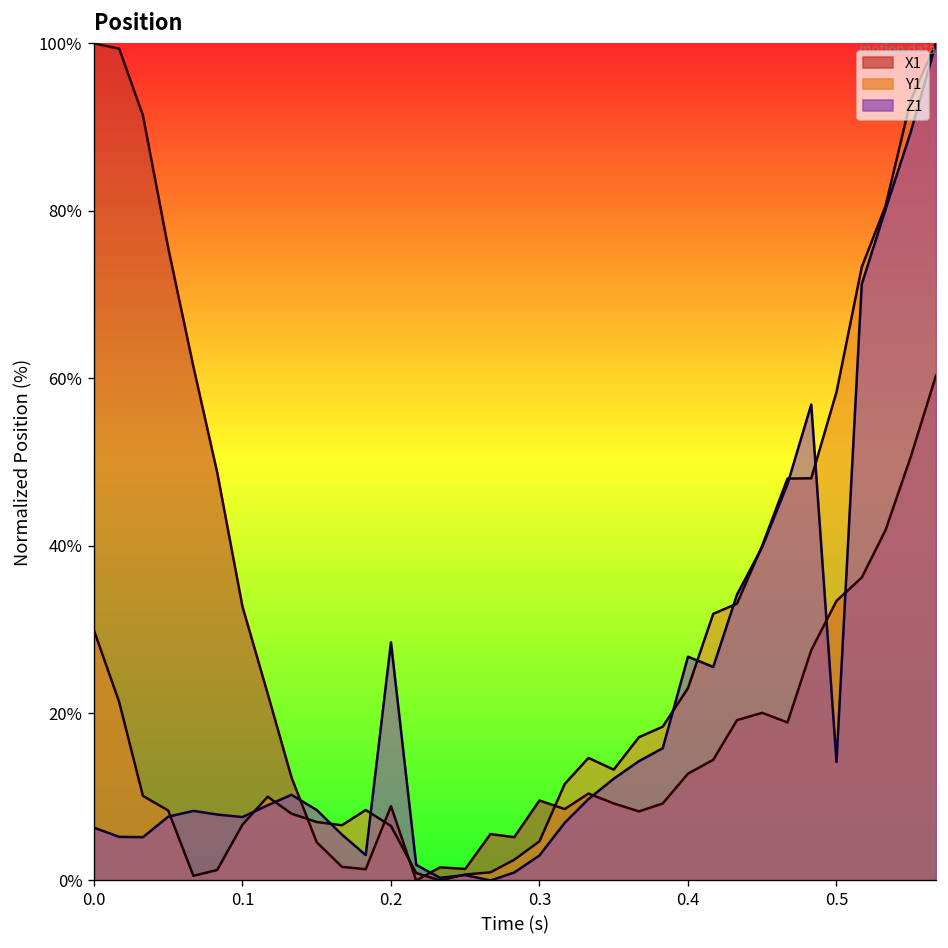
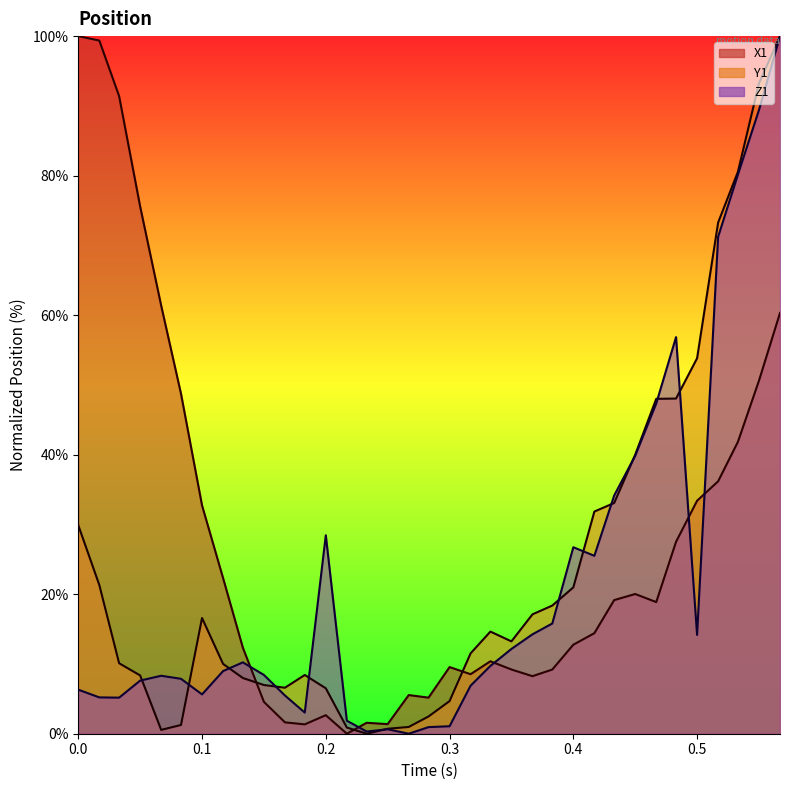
  {
    "X1": {
      "0.0": "100%",
      "0.1": "33%",
-     "0.2": "9%",
+     "0.2": "3%",
      "0.3": "10%",
      "0.4": "13%",
      "0.5": "33%"
    },
    "Y1": {
      "0.0": "30%",
-     "0.1": "7%",
+     "0.1": "17%",
      "0.2": "7%",
      "0.3": "5%",
-     "0.4": "23%",
-     "0.5": "58%"
+     "0.4": "21%",
+     "0.5": "54%"
    },
    "Z1": {
      "0.0": "6%",
-     "0.1": "8%",
+     "0.1": "6%",
      "0.2": "28%",
-     "0.3": "3%",
+     "0.3": "1%",
      "0.4": "27%",
      "0.5": "14%"
    }
  }
